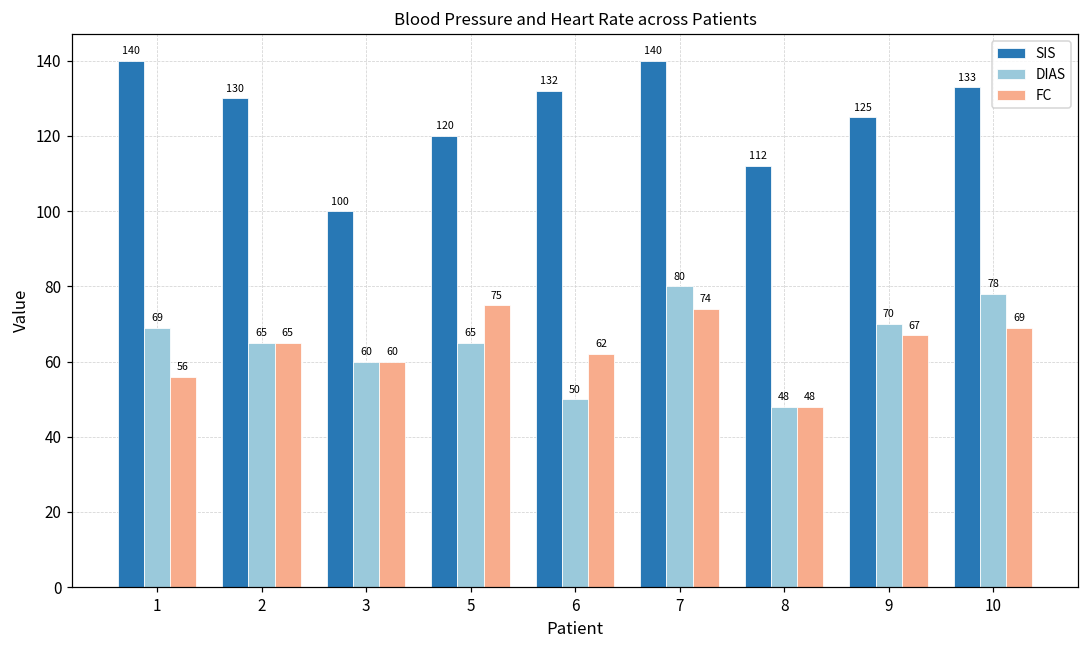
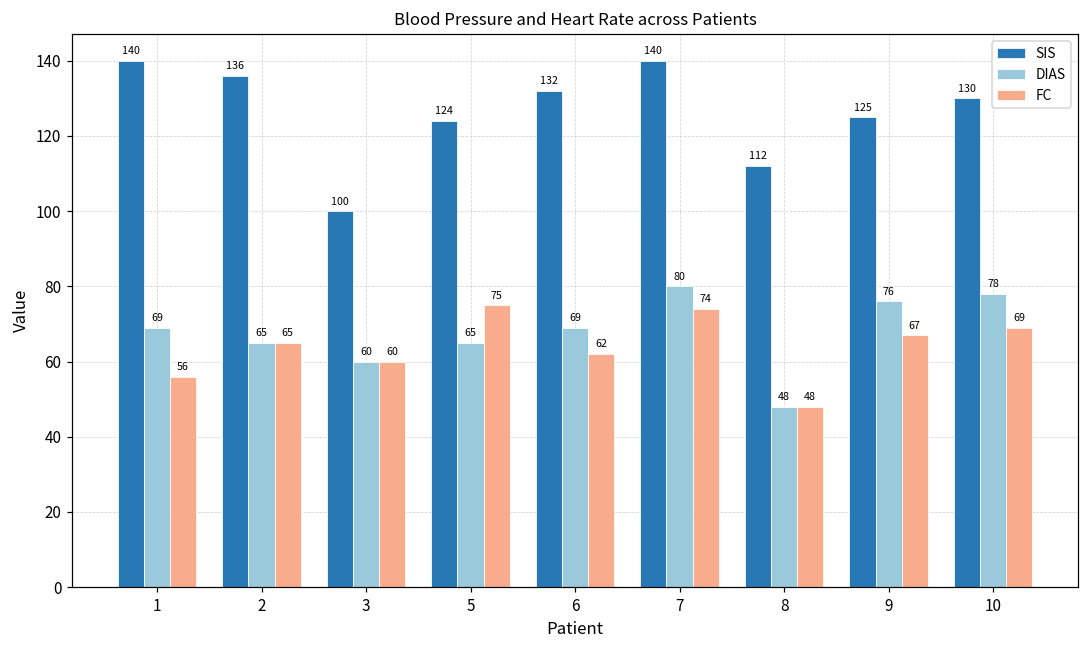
  {
    "SIS": {
      "1": 140,
-     "2": 130,
+     "2": 136,
      "3": 100,
-     "5": 120,
+     "5": 124,
      "6": 132,
      "7": 140,
      "8": 112,
      "9": 125,
-     "10": 133
+     "10": 130
    },
    "DIAS": {
      "1": 69,
      "2": 65,
      "3": 60,
      "5": 65,
-     "6": 50,
+     "6": 69,
      "7": 80,
      "8": 48,
-     "9": 70,
+     "9": 76,
      "10": 78
    },
    "FC": {
      "1": 56,
      "2": 65,
      "3": 60,
      "5": 75,
      "6": 62,
      "7": 74,
      "8": 48,
      "9": 67,
      "10": 69
    }
  }
